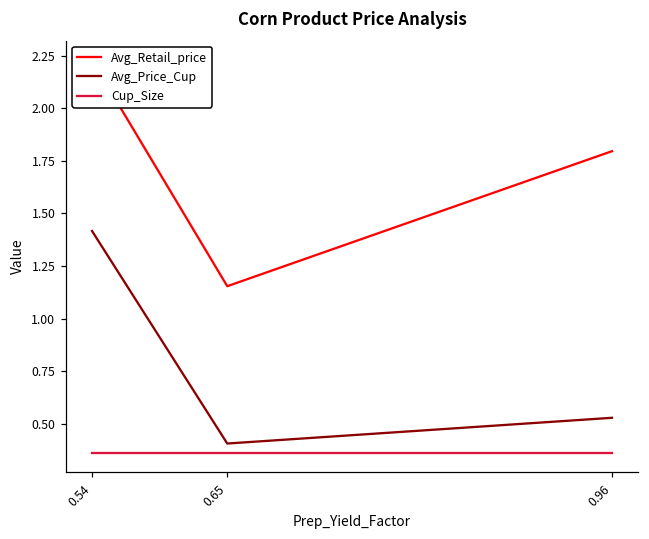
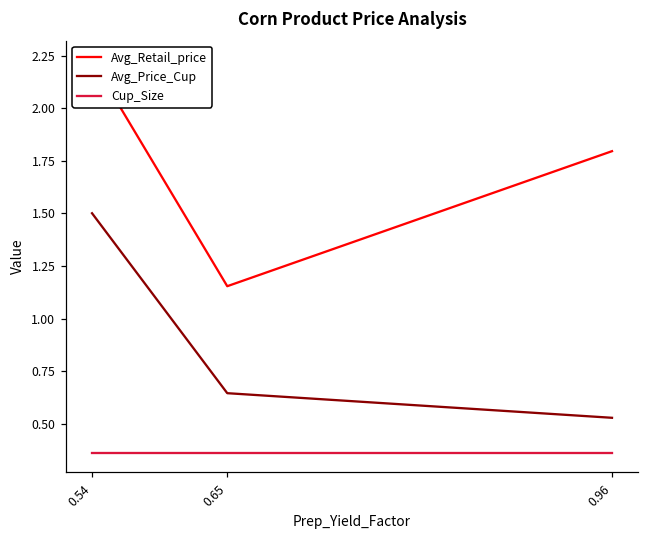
  {
    "Avg_Retail_price": {
      "0.65": 1.15,
      "0.96": 1.80
    },
    "Avg_Price_Cup": {
-     "0.54": 1.42,
-     "0.65": 0.41,
+     "0.54": 1.50,
+     "0.65": 0.65,
      "0.96": 0.53
    },
    "Cup_Size": {
      "0.54": 0.36,
      "0.65": 0.36,
      "0.96": 0.36
    }
  }
